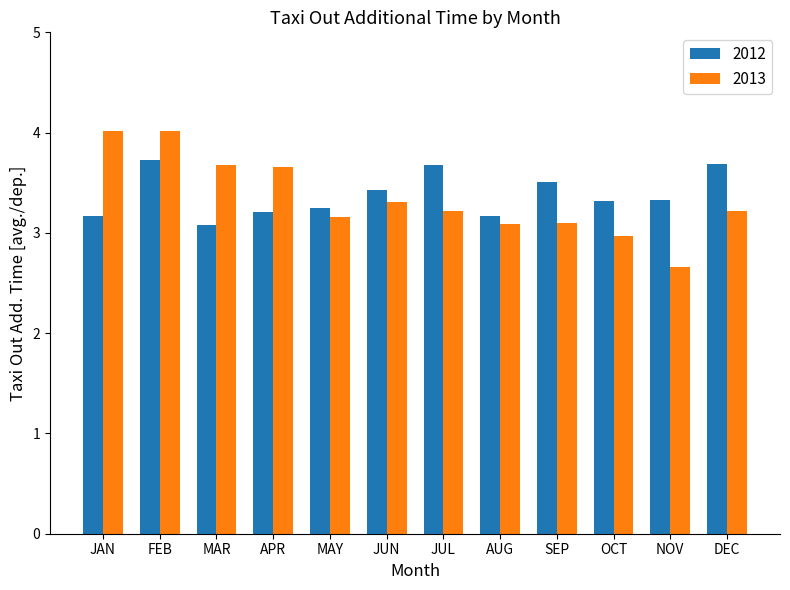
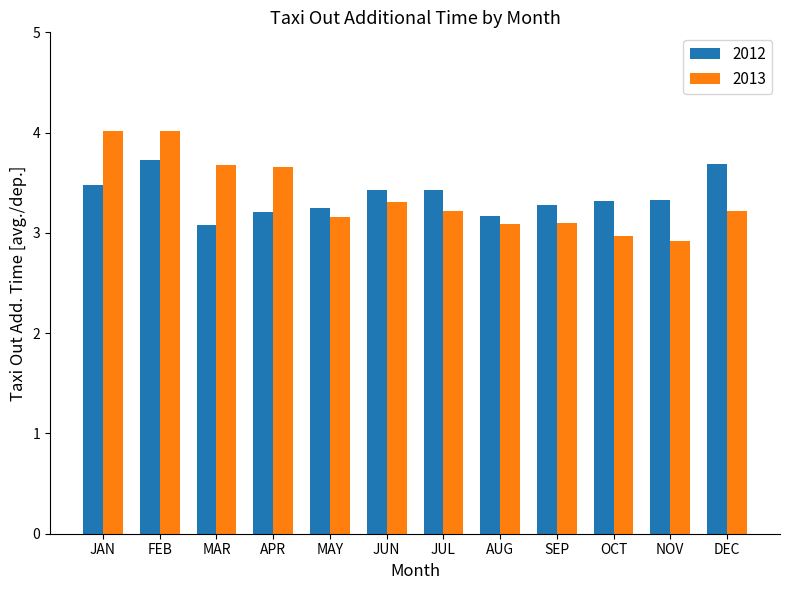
  {
    "2012": {
-     "JAN": 3.17,
+     "JAN": 3.48,
      "FEB": 3.73,
      "MAR": 3.08,
      "APR": 3.21,
      "MAY": 3.25,
      "JUN": 3.43,
-     "JUL": 3.68,
+     "JUL": 3.43,
      "AUG": 3.17,
-     "SEP": 3.51,
+     "SEP": 3.28,
      "OCT": 3.32,
      "NOV": 3.33,
      "DEC": 3.69
    },
    "2013": {
      "JAN": 4.02,
      "FEB": 4.02,
      "MAR": 3.68,
      "APR": 3.66,
      "MAY": 3.16,
      "JUN": 3.31,
      "JUL": 3.22,
      "AUG": 3.09,
      "SEP": 3.10,
      "OCT": 2.97,
-     "NOV": 2.66,
+     "NOV": 2.92,
      "DEC": 3.22
    }
  }
